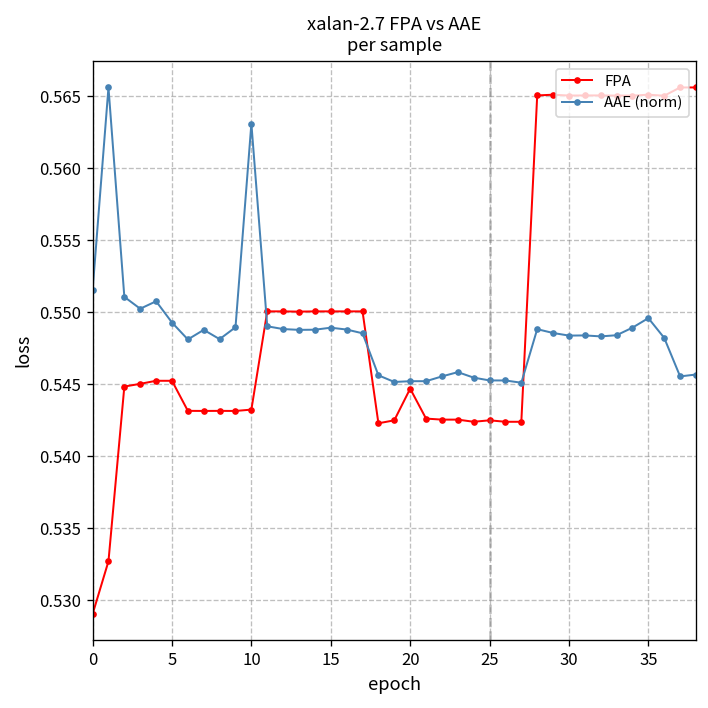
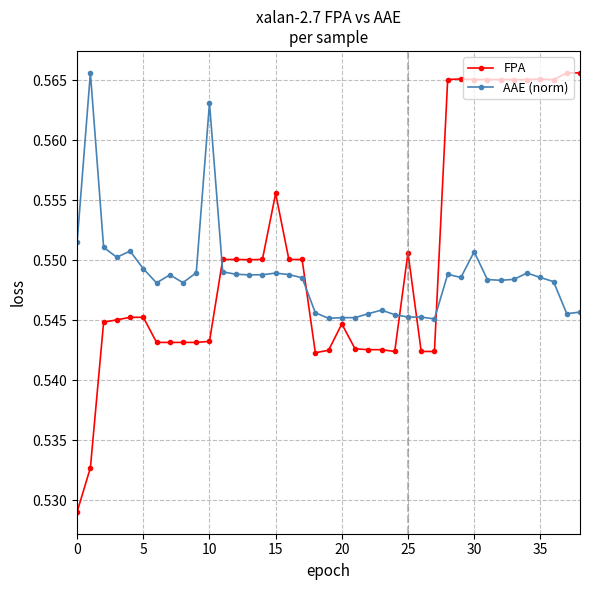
  {
    "FPA": {
      "0": 0.5290,
      "5": 0.5452,
      "10": 0.5432,
-     "15": 0.5501,
+     "15": 0.5556,
      "20": 0.5447,
-     "25": 0.5425
+     "25": 0.5506
    },
    "AAE (norm)": {
      "0": 0.5515,
      "5": 0.5493,
      "10": 0.5631,
      "15": 0.5489,
      "20": 0.5452,
      "25": 0.5453,
-     "30": 0.5484,
-     "35": 0.5496
+     "30": 0.5507,
+     "35": 0.5486
    }
  }
